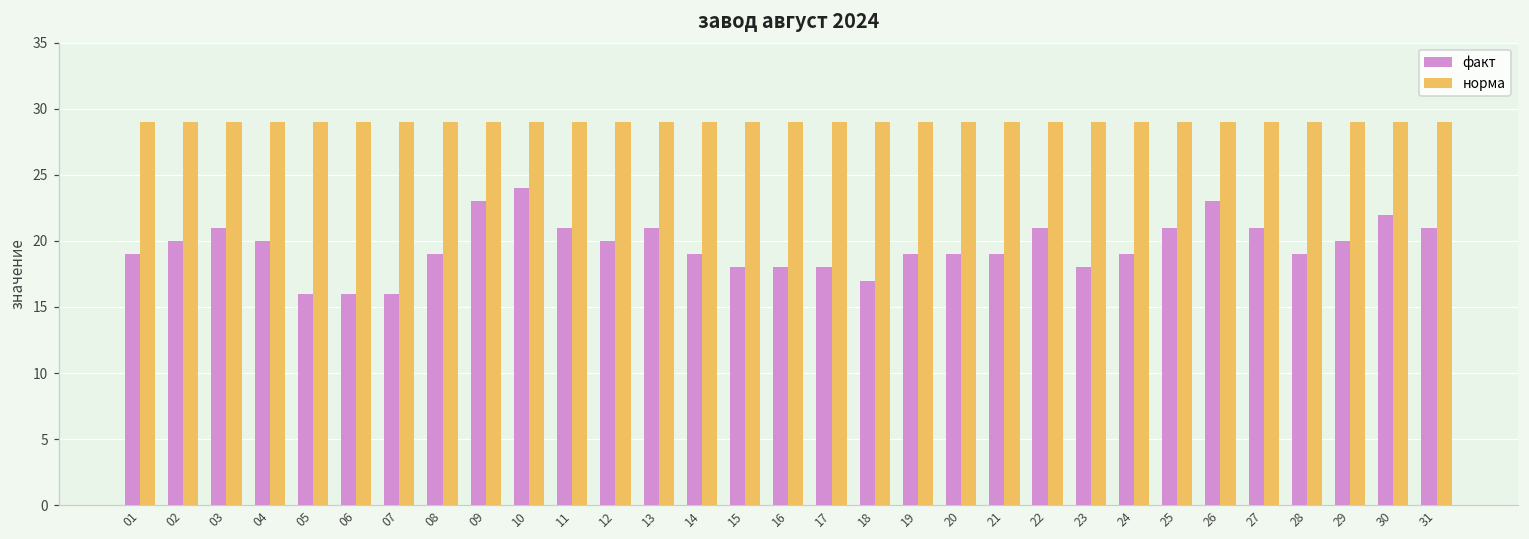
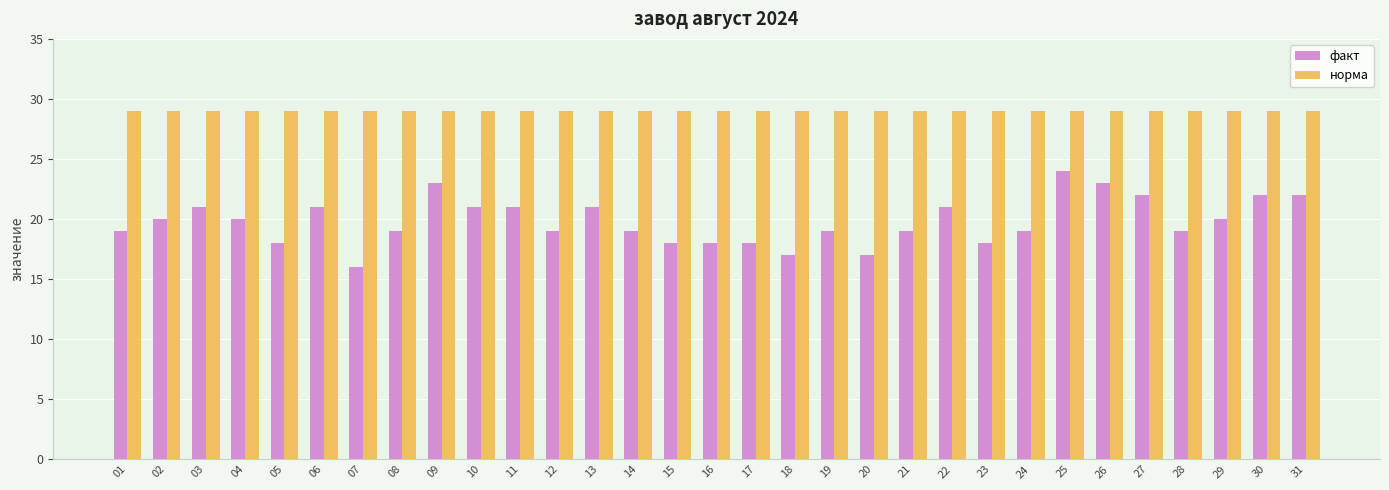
  {
    "факт": {
      "01": 19,
      "02": 20,
      "03": 21,
      "04": 20,
-     "05": 16,
-     "06": 16,
+     "05": 18,
+     "06": 21,
      "07": 16,
      "08": 19,
      "09": 23,
-     "10": 24,
+     "10": 21,
      "11": 21,
-     "12": 20,
+     "12": 19,
      "13": 21,
      "14": 19,
      "15": 18,
      "16": 18,
      "17": 18,
      "18": 17,
      "19": 19,
-     "20": 19,
+     "20": 17,
      "21": 19,
      "22": 21,
      "23": 18,
      "24": 19,
-     "25": 21,
+     "25": 24,
      "26": 23,
-     "27": 21,
+     "27": 22,
      "28": 19,
      "29": 20,
      "30": 22,
-     "31": 21
+     "31": 22
    },
    "норма": {
      "01": 29,
      "02": 29,
      "03": 29,
      "04": 29,
      "05": 29,
      "06": 29,
      "07": 29,
      "08": 29,
      "09": 29,
      "10": 29,
      "11": 29,
      "12": 29,
      "13": 29,
      "14": 29,
      "15": 29,
      "16": 29,
      "17": 29,
      "18": 29,
      "19": 29,
      "20": 29,
      "21": 29,
      "22": 29,
      "23": 29,
      "24": 29,
      "25": 29,
      "26": 29,
      "27": 29,
      "28": 29,
      "29": 29,
      "30": 29,
      "31": 29
    }
  }
